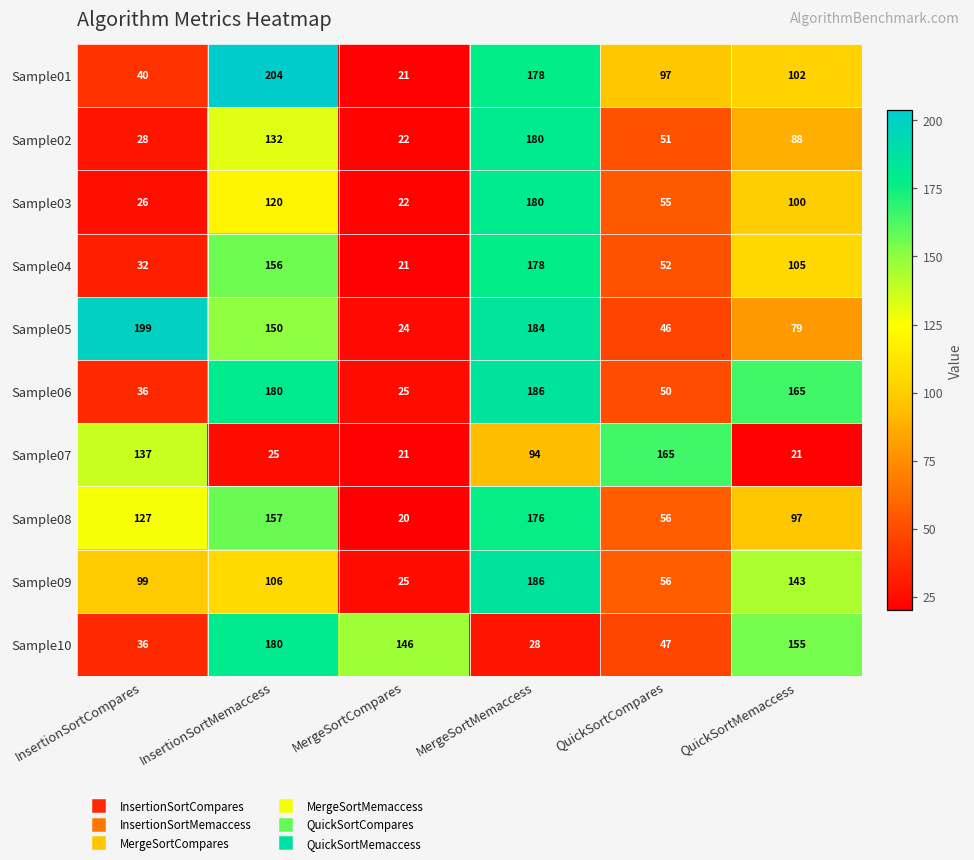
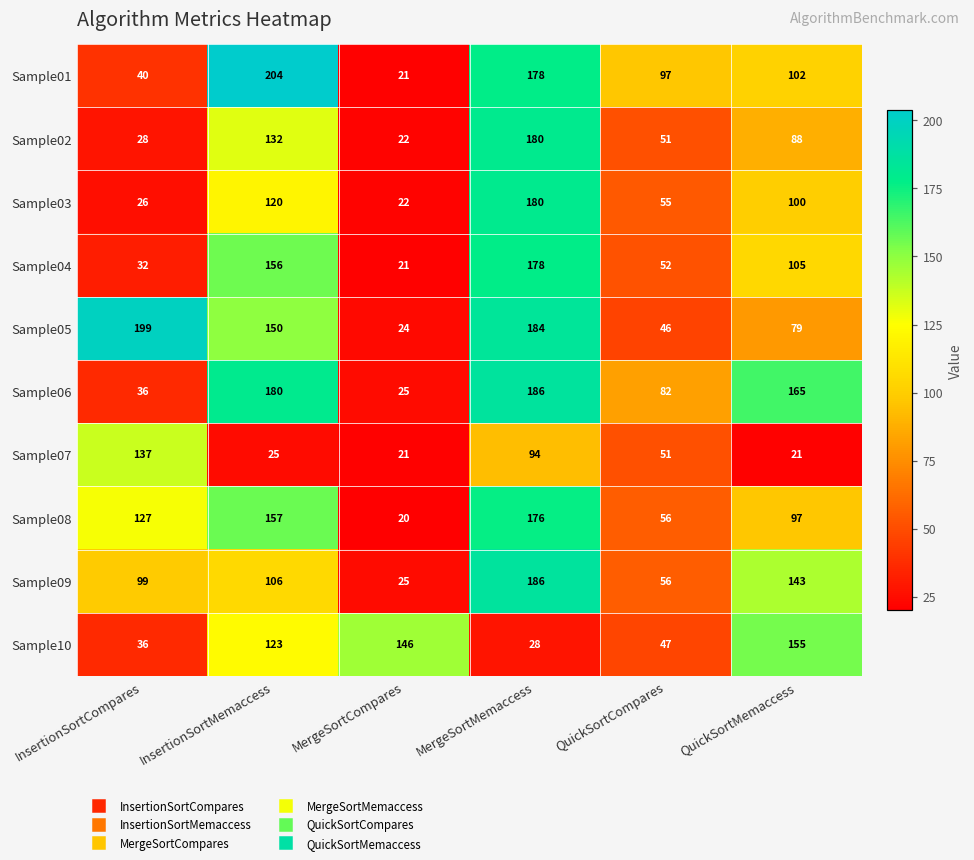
  {
    "Sample01": {
      "InsertionSortCompares": 40,
      "InsertionSortMemaccess": 204,
      "MergeSortCompares": 21,
      "MergeSortMemaccess": 178,
      "QuickSortCompares": 97,
      "QuickSortMemaccess": 102
    },
    "Sample02": {
      "InsertionSortCompares": 28,
      "InsertionSortMemaccess": 132,
      "MergeSortCompares": 22,
      "MergeSortMemaccess": 180,
      "QuickSortCompares": 51,
      "QuickSortMemaccess": 88
    },
    "Sample03": {
      "InsertionSortCompares": 26,
      "InsertionSortMemaccess": 120,
      "MergeSortCompares": 22,
      "MergeSortMemaccess": 180,
      "QuickSortCompares": 55,
      "QuickSortMemaccess": 100
    },
    "Sample04": {
      "InsertionSortCompares": 32,
      "InsertionSortMemaccess": 156,
      "MergeSortCompares": 21,
      "MergeSortMemaccess": 178,
      "QuickSortCompares": 52,
      "QuickSortMemaccess": 105
    },
    "Sample05": {
      "InsertionSortCompares": 199,
      "InsertionSortMemaccess": 150,
      "MergeSortCompares": 24,
      "MergeSortMemaccess": 184,
      "QuickSortCompares": 46,
      "QuickSortMemaccess": 79
    },
    "Sample06": {
      "InsertionSortCompares": 36,
      "InsertionSortMemaccess": 180,
      "MergeSortCompares": 25,
      "MergeSortMemaccess": 186,
-     "QuickSortCompares": 50,
+     "QuickSortCompares": 82,
      "QuickSortMemaccess": 165
    },
    "Sample07": {
      "InsertionSortCompares": 137,
      "InsertionSortMemaccess": 25,
      "MergeSortCompares": 21,
      "MergeSortMemaccess": 94,
-     "QuickSortCompares": 165,
+     "QuickSortCompares": 51,
      "QuickSortMemaccess": 21
    },
    "Sample08": {
      "InsertionSortCompares": 127,
      "InsertionSortMemaccess": 157,
      "MergeSortCompares": 20,
      "MergeSortMemaccess": 176,
      "QuickSortCompares": 56,
      "QuickSortMemaccess": 97
    },
    "Sample09": {
      "InsertionSortCompares": 99,
      "InsertionSortMemaccess": 106,
      "MergeSortCompares": 25,
      "MergeSortMemaccess": 186,
      "QuickSortCompares": 56,
      "QuickSortMemaccess": 143
    },
    "Sample10": {
      "InsertionSortCompares": 36,
-     "InsertionSortMemaccess": 180,
+     "InsertionSortMemaccess": 123,
      "MergeSortCompares": 146,
      "MergeSortMemaccess": 28,
      "QuickSortCompares": 47,
      "QuickSortMemaccess": 155
    }
  }
